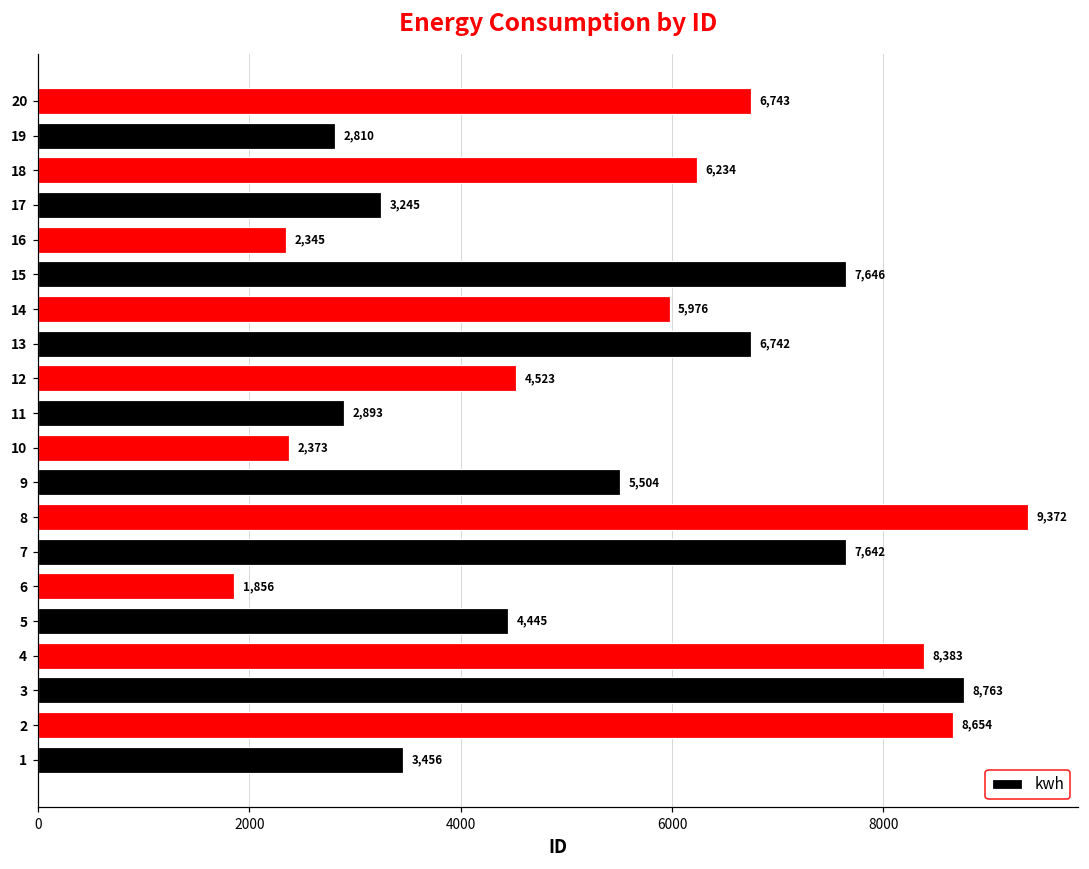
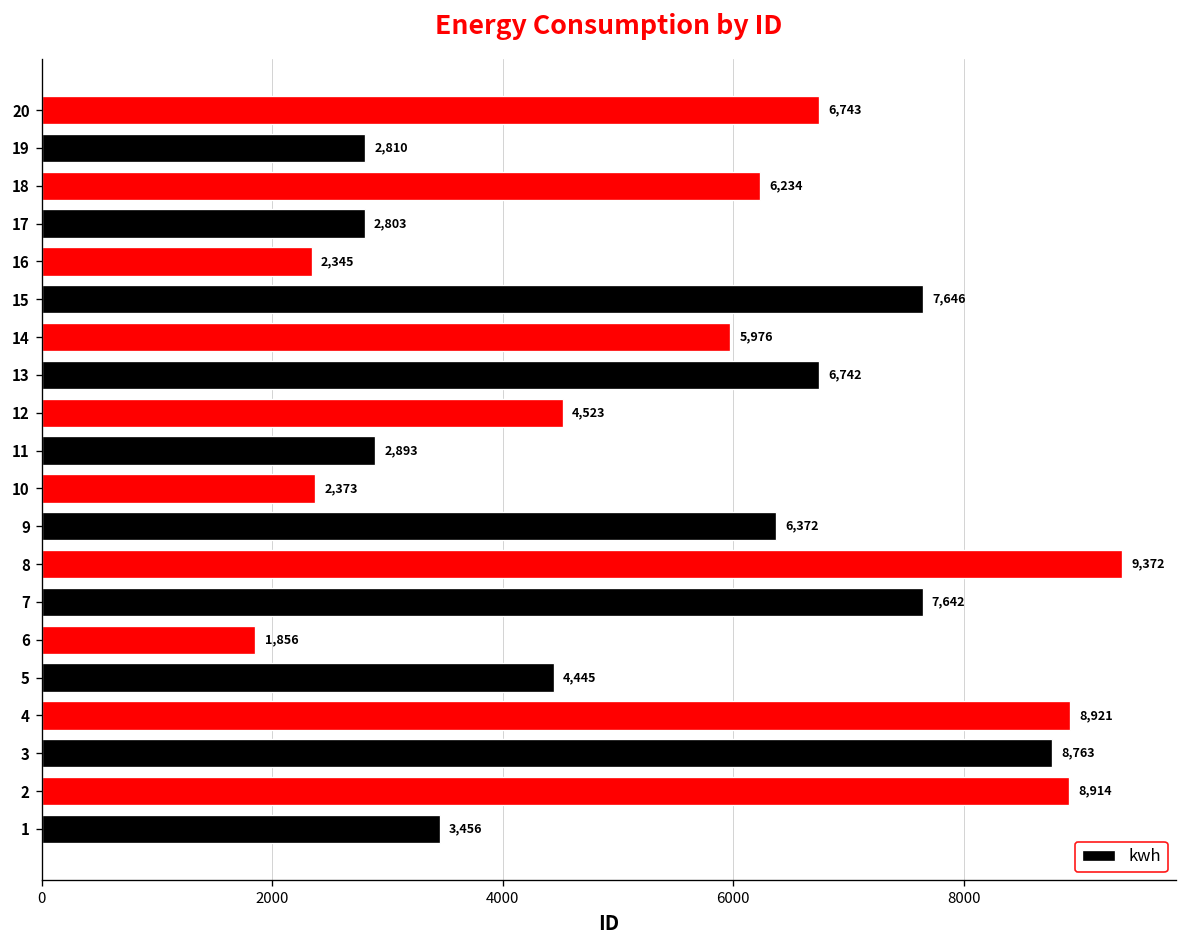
  {
    "20": "6,743",
    "19": "2,810",
    "18": "6,234",
-   "17": "3,245",
+   "17": "2,803",
    "16": "2,345",
    "15": "7,646",
    "14": "5,976",
    "13": "6,742",
    "12": "4,523",
    "11": "2,893",
    "10": "2,373",
-   "9": "5,504",
+   "9": "6,372",
    "8": "9,372",
    "7": "7,642",
    "6": "1,856",
    "5": "4,445",
-   "4": "8,383",
+   "4": "8,921",
    "3": "8,763",
-   "2": "8,654",
+   "2": "8,914",
    "1": "3,456"
  }
